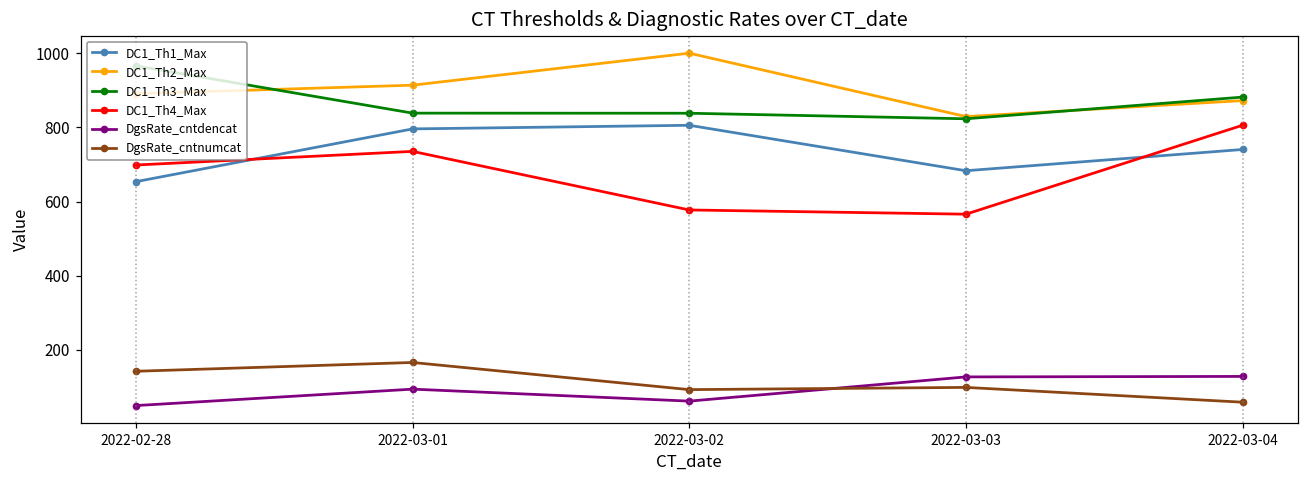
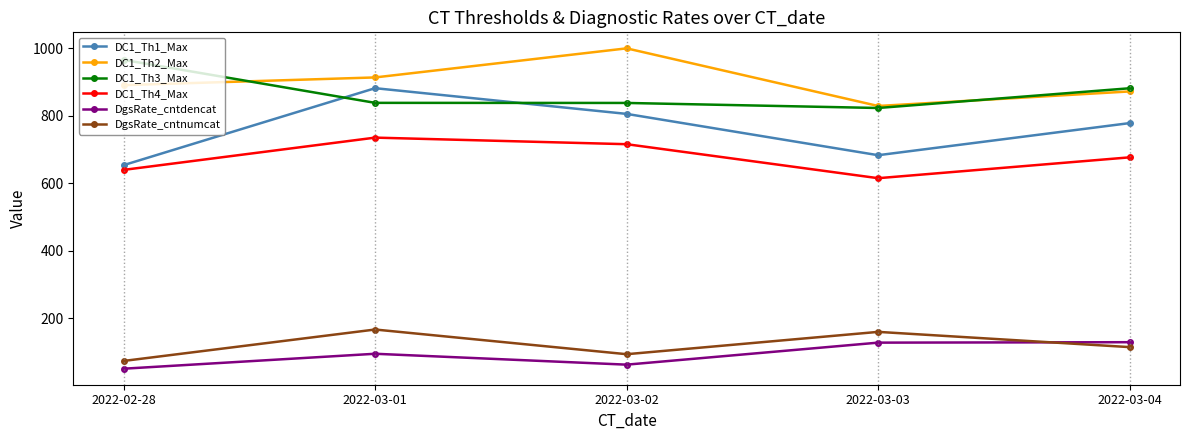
  {
    "DC1_Th1_Max": {
      "2022-02-28": 650,
-     "2022-03-01": 800,
+     "2022-03-01": 880,
      "2022-03-02": 810,
      "2022-03-03": 680,
-     "2022-03-04": 740
+     "2022-03-04": 780
    },
    "DC1_Th2_Max": {
      "2022-03-01": 910,
      "2022-03-02": 1000,
      "2022-03-04": 870
    },
    "DC1_Th3_Max": {
      "2022-03-01": 840,
      "2022-03-02": 840,
      "2022-03-04": 880
    },
    "DC1_Th4_Max": {
-     "2022-02-28": 700,
+     "2022-02-28": 640,
      "2022-03-01": 740,
-     "2022-03-02": 580,
-     "2022-03-03": 570,
-     "2022-03-04": 810
+     "2022-03-02": 720,
+     "2022-03-03": 610,
+     "2022-03-04": 680
    },
    "DgsRate_cntdencat": {
      "2022-02-28": 50,
      "2022-03-01": 90,
      "2022-03-02": 60,
      "2022-03-03": 130,
      "2022-03-04": 130
    },
    "DgsRate_cntnumcat": {
-     "2022-02-28": 140,
+     "2022-02-28": 70,
      "2022-03-01": 170,
      "2022-03-02": 90,
-     "2022-03-03": 100,
-     "2022-03-04": 60
+     "2022-03-03": 160,
+     "2022-03-04": 110
    }
  }
